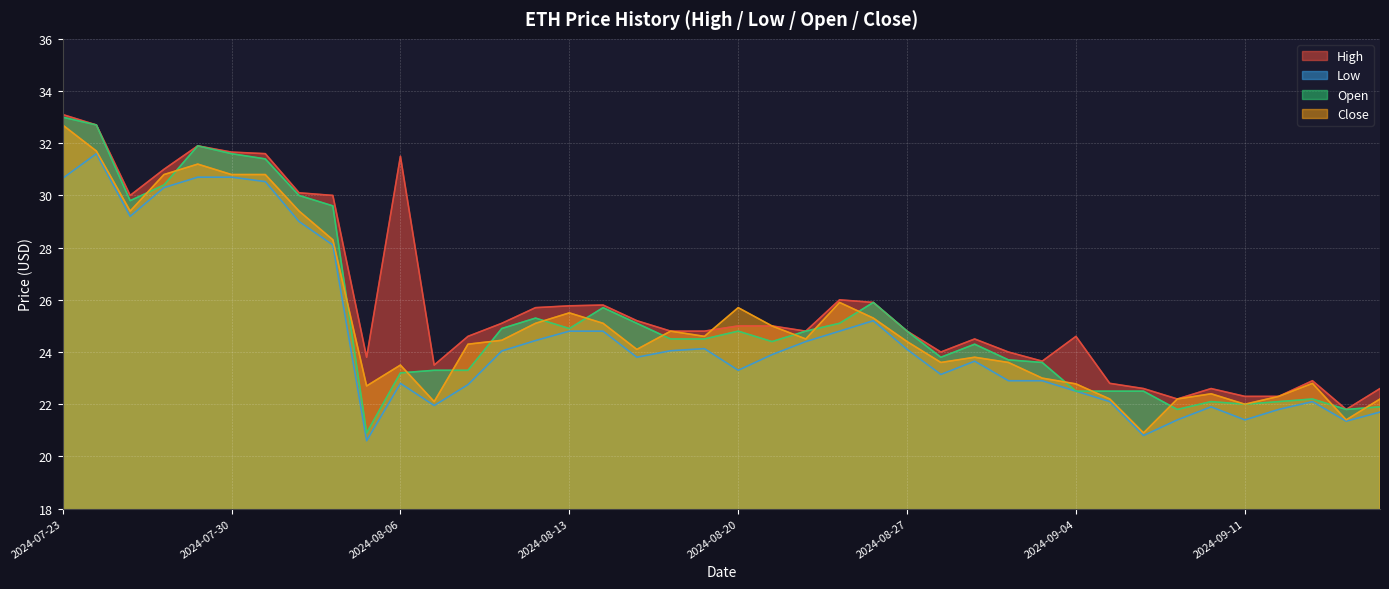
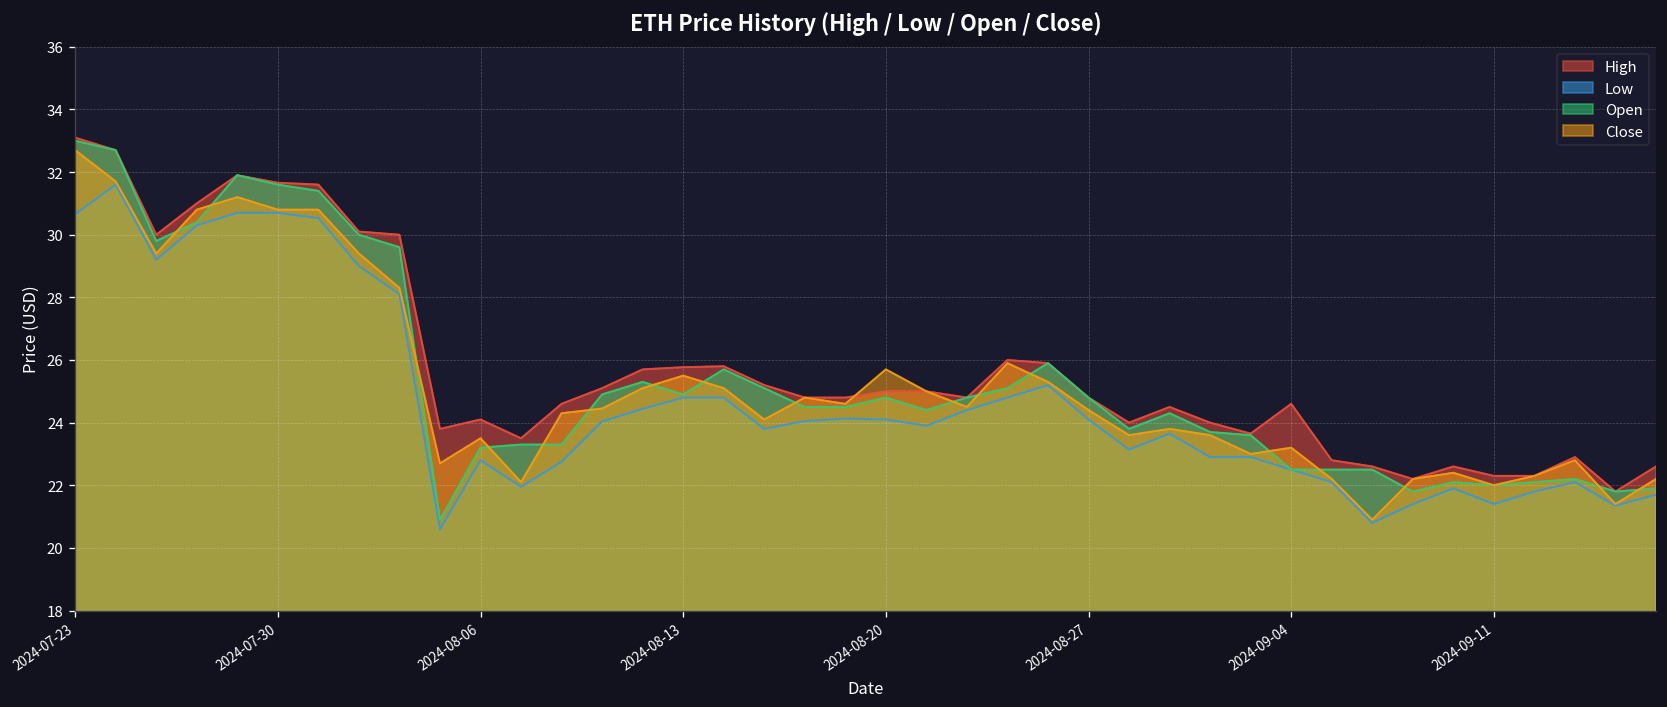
  {
    "High": {
      "2024-07-23": 33.1,
-     "2024-08-06": 31.5,
+     "2024-08-06": 24.1,
      "2024-08-13": 25.8,
      "2024-08-20": 25.0,
      "2024-09-04": 24.6,
      "2024-09-11": 22.3
    },
    "Low": {
      "2024-07-23": 30.7,
      "2024-07-30": 30.7,
      "2024-08-06": 22.8,
      "2024-08-13": 24.8,
-     "2024-08-20": 23.3,
+     "2024-08-20": 24.1,
      "2024-08-27": 24.1,
      "2024-09-11": 21.4
    },
    "Open": {
      "2024-07-23": 33.0,
      "2024-08-06": 23.2,
      "2024-08-13": 24.9,
      "2024-08-20": 24.8
    },
    "Close": {
      "2024-07-23": 32.7,
      "2024-07-30": 30.8,
      "2024-08-06": 23.5,
      "2024-08-13": 25.5,
      "2024-08-20": 25.7,
      "2024-08-27": 24.4,
-     "2024-09-04": 22.8
+     "2024-09-04": 23.2
    }
  }
